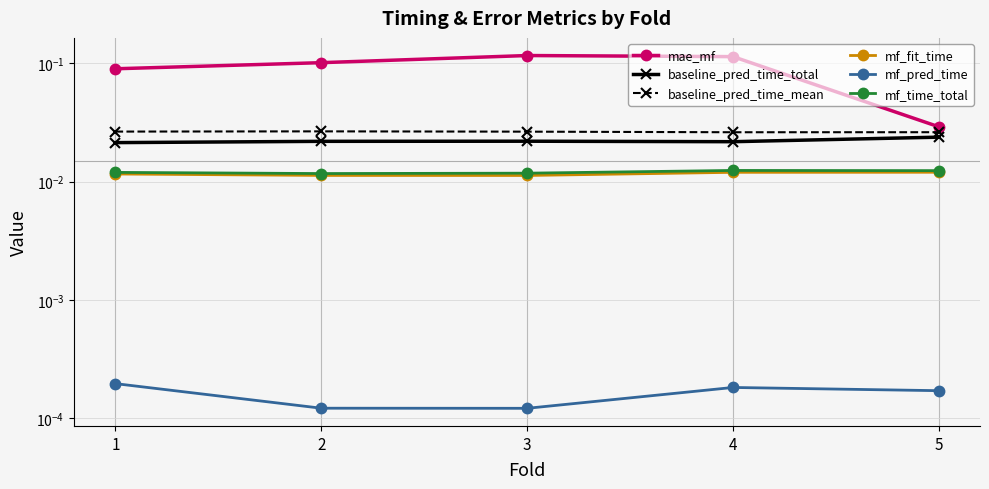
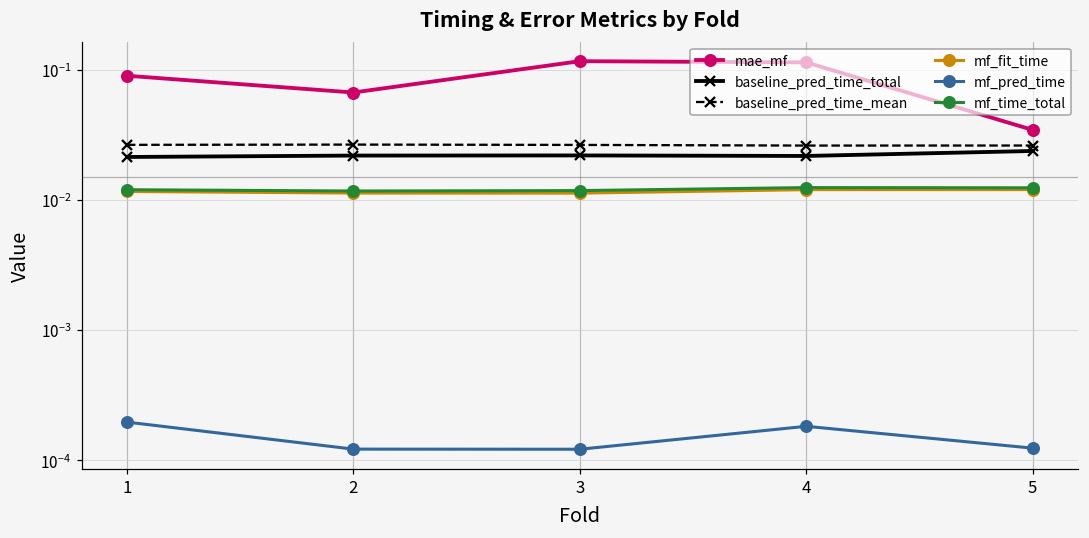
  {
    "mae_mf": {
      "1": 0.09,
-     "2": 0.10,
+     "2": 0.07,
      "3": 0.12,
-     "5": 0.029
+     "5": 0.035
    },
    "mf_pred_time": {
      "1": 0.00020,
      "2": 0.00012,
      "3": 0.00012,
      "4": 0.00018,
-     "5": 0.00017
+     "5": 0.00012
    }
  }
